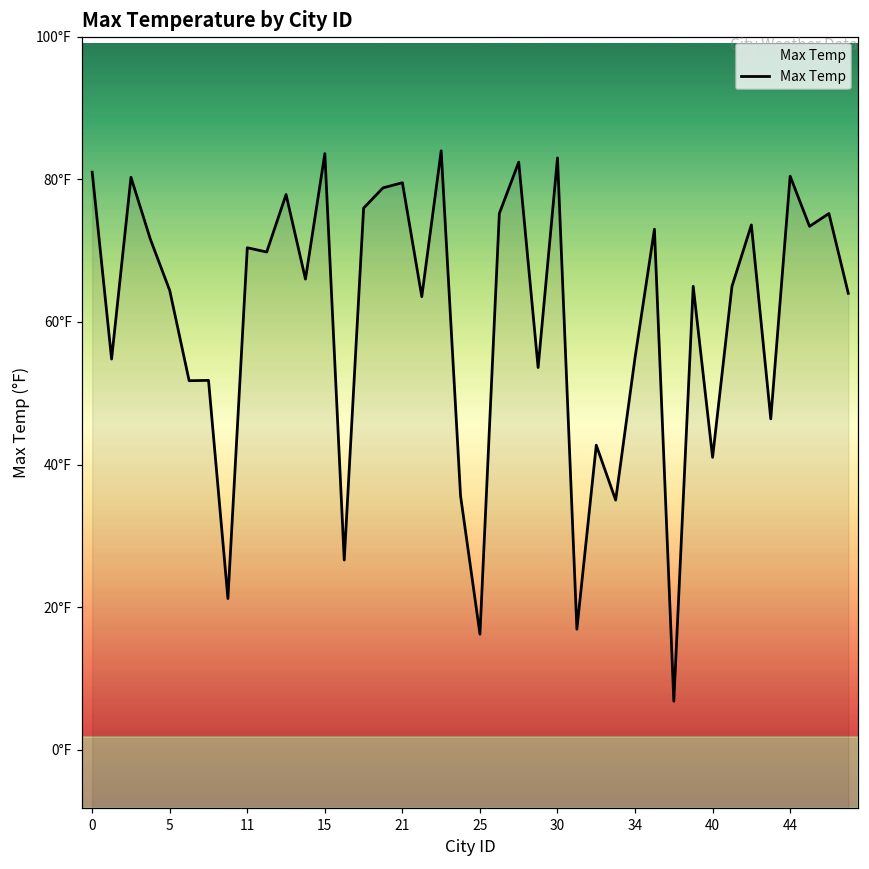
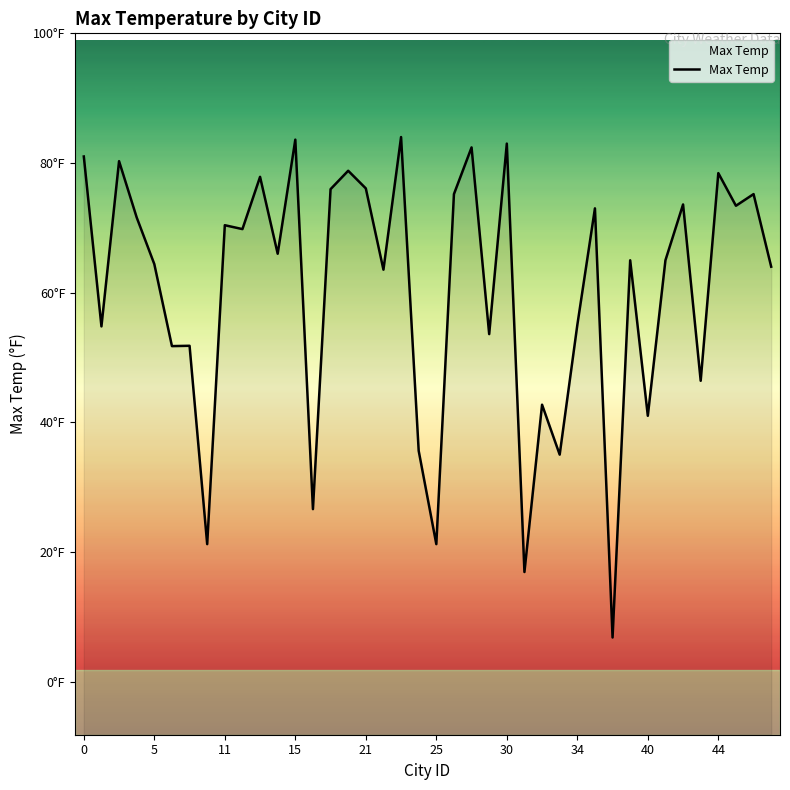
  {
    "0": "81°F",
    "5": "64°F",
    "11": "70°F",
    "15": "84°F",
-   "21": "80°F",
-   "25": "16°F",
+   "21": "76°F",
+   "25": "21°F",
    "30": "83°F",
    "34": "55°F",
    "40": "41°F",
-   "44": "80°F"
+   "44": "78°F"
  }
